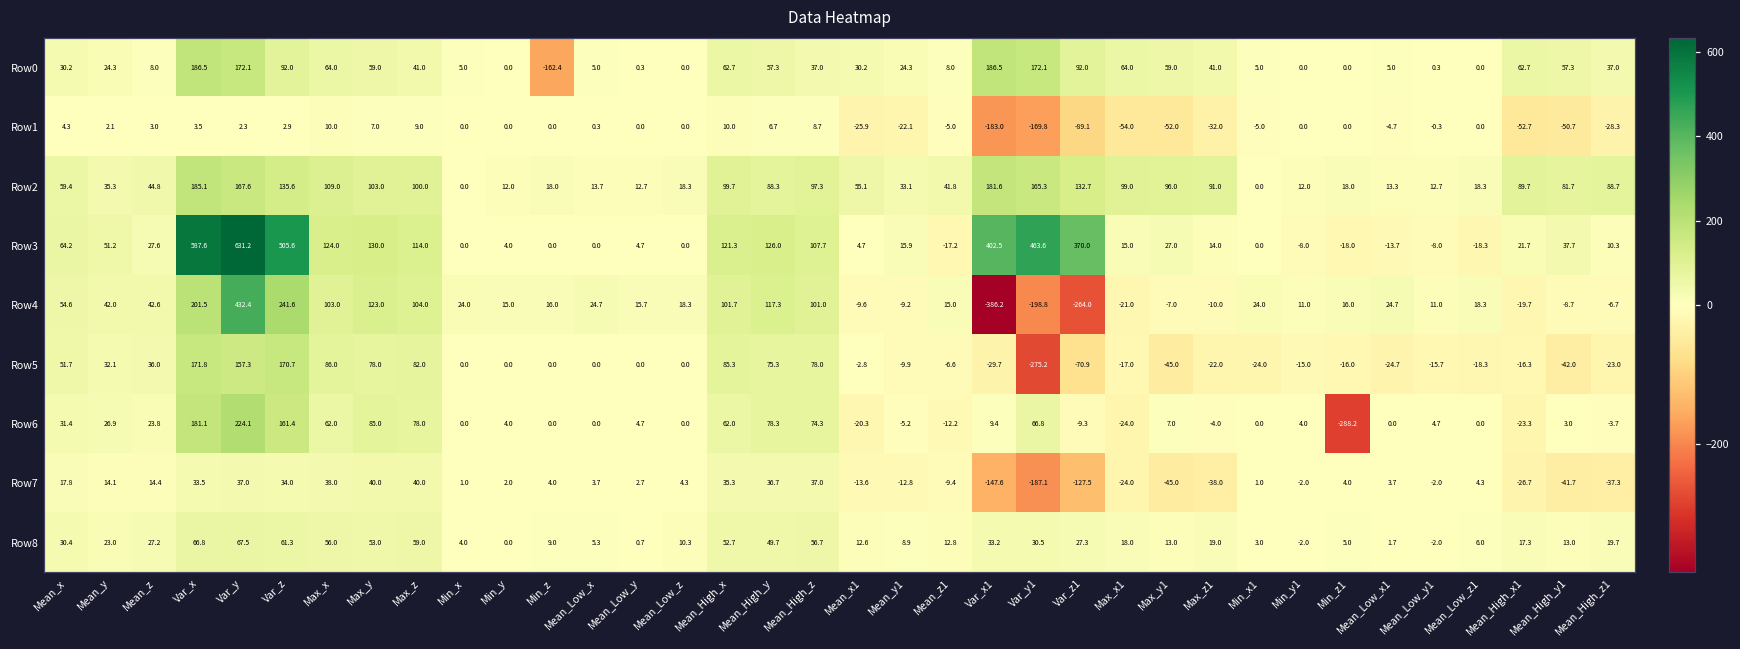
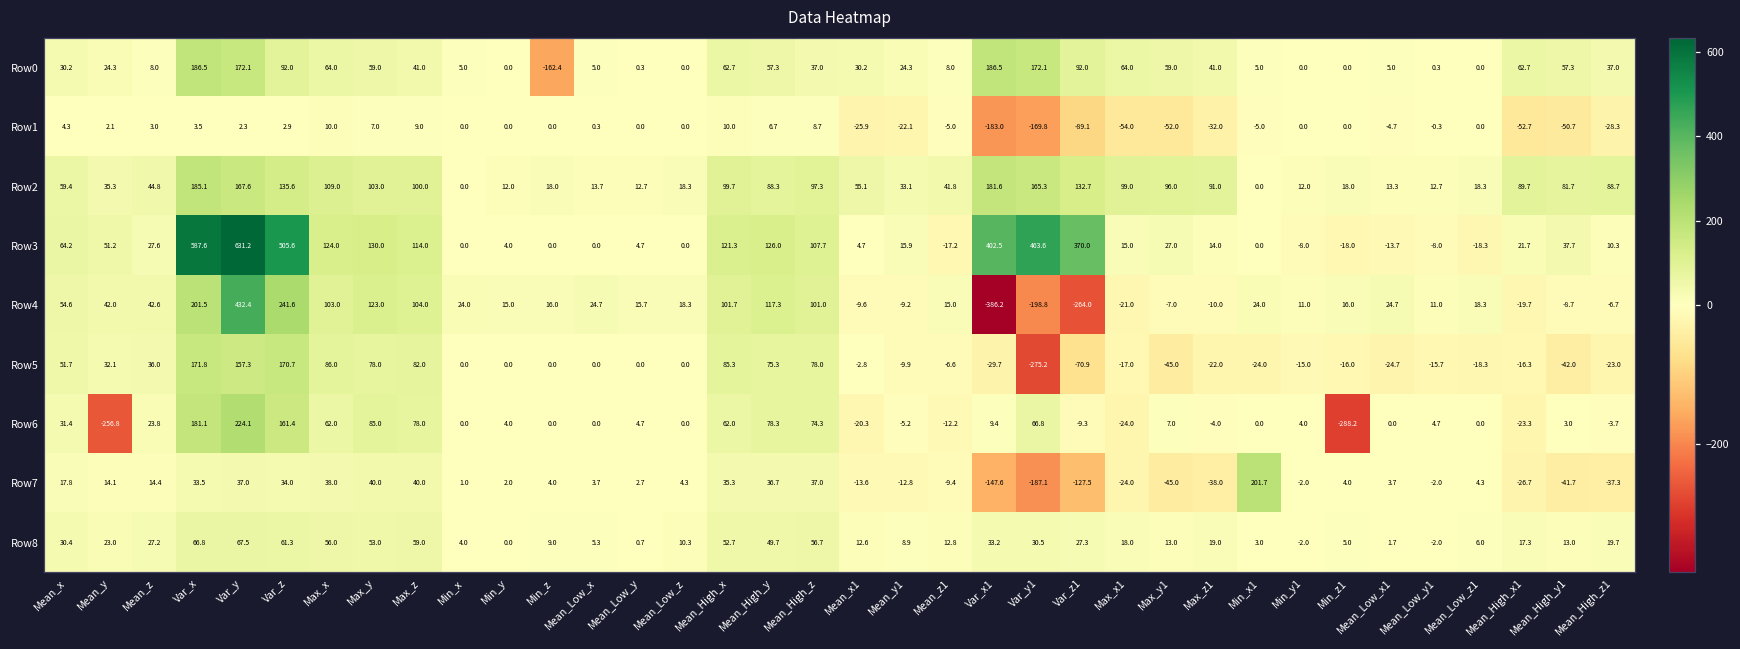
  {
    "Row6": {
      "Mean_x": 31.4,
-     "Mean_y": 26.9,
+     "Mean_y": -256.8,
      "Mean_z": 23.8,
      "Var_x": 181.1,
      "Var_y": 224.1,
      "Var_z": 161.4,
      "Max_x": 62.0,
      "Max_y": 85.0,
      "Max_z": 78.0,
      "Min_x": 0.0,
      "Min_y": 4.0,
      "Min_z": 0.0,
      "Mean_Low_x": 0.0,
      "Mean_Low_y": 4.7,
      "Mean_Low_z": 0.0,
      "Mean_High_x": 62.0,
      "Mean_High_y": 78.3,
      "Mean_High_z": 74.3,
      "Mean_x1": -20.3,
      "Mean_y1": -5.2,
      "Mean_z1": -12.2,
      "Var_x1": 9.4,
      "Var_y1": 66.8,
      "Var_z1": -9.3,
      "Max_x1": -24.0,
      "Max_y1": 7.0,
      "Max_z1": -4.0,
      "Min_x1": 0.0,
      "Min_y1": 4.0,
      "Min_z1": -288.2,
      "Mean_Low_x1": 0.0,
      "Mean_Low_y1": 4.7,
      "Mean_Low_z1": 0.0,
      "Mean_High_x1": -23.3,
      "Mean_High_y1": 3.0,
      "Mean_High_z1": -3.7
    },
    "Row7": {
      "Mean_x": 17.8,
      "Mean_y": 14.1,
      "Mean_z": 14.4,
      "Var_x": 33.5,
      "Var_y": 37.0,
      "Var_z": 34.0,
      "Max_x": 38.0,
      "Max_y": 40.0,
      "Max_z": 40.0,
      "Min_x": 1.0,
      "Min_y": 2.0,
      "Min_z": 4.0,
      "Mean_Low_x": 3.7,
      "Mean_Low_y": 2.7,
      "Mean_Low_z": 4.3,
      "Mean_High_x": 35.3,
      "Mean_High_y": 36.7,
      "Mean_High_z": 37.0,
      "Mean_x1": -13.6,
      "Mean_y1": -12.8,
      "Mean_z1": -9.4,
      "Var_x1": -147.6,
      "Var_y1": -187.1,
      "Var_z1": -127.5,
      "Max_x1": -24.0,
      "Max_y1": -45.0,
      "Max_z1": -38.0,
-     "Min_x1": 1.0,
+     "Min_x1": 201.7,
      "Min_y1": -2.0,
      "Min_z1": 4.0,
      "Mean_Low_x1": 3.7,
      "Mean_Low_y1": -2.0,
      "Mean_Low_z1": 4.3,
      "Mean_High_x1": -26.7,
      "Mean_High_y1": -41.7,
      "Mean_High_z1": -37.3
    }
  }
